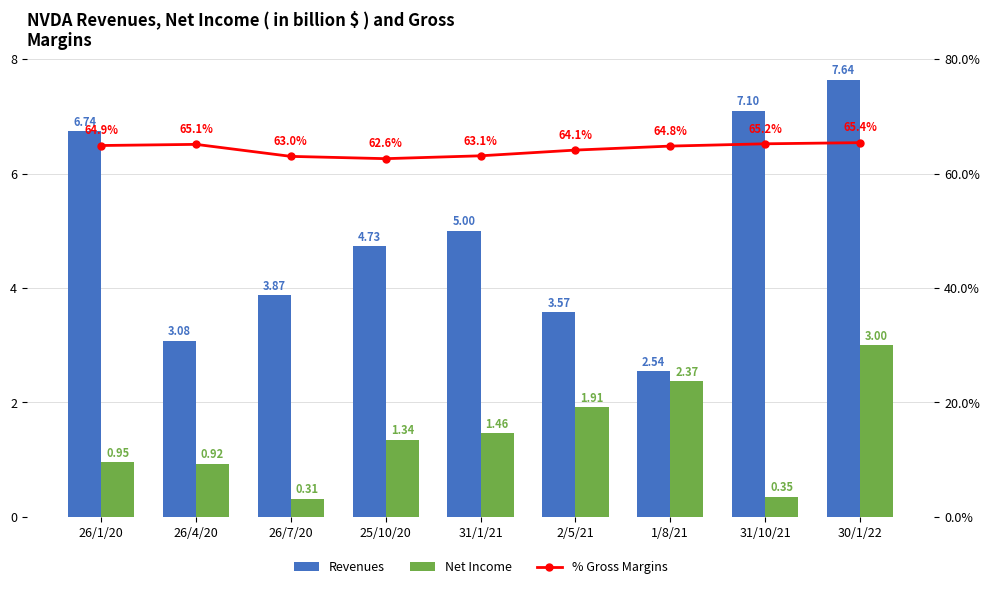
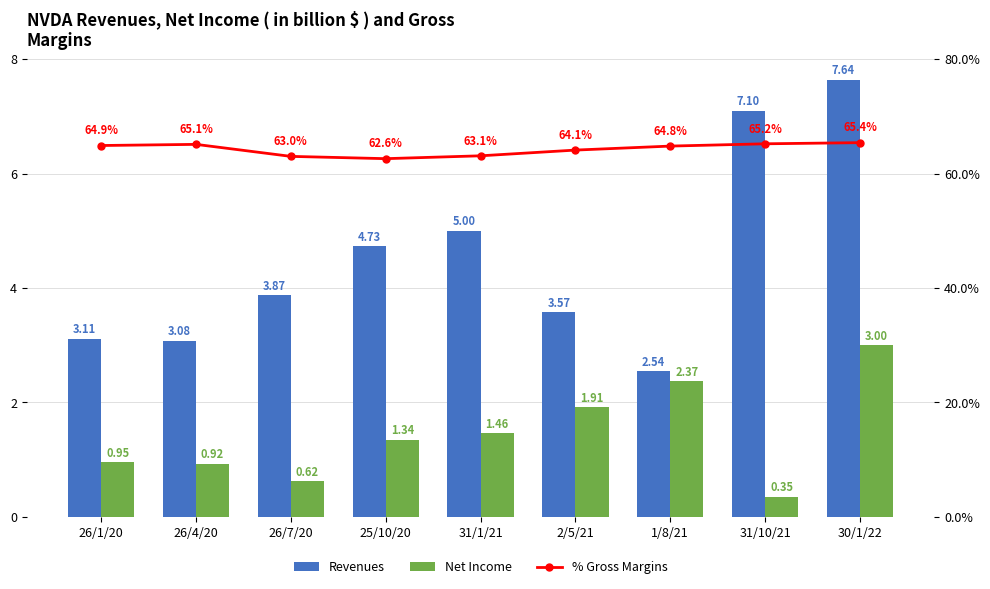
  {
    "Revenues": {
-     "26/1/20": "6.74",
+     "26/1/20": "3.11",
      "26/4/20": "3.08",
      "26/7/20": "3.87",
      "25/10/20": "4.73",
      "31/1/21": "5.00",
      "2/5/21": "3.57",
      "1/8/21": "2.54",
      "31/10/21": "7.10",
      "30/1/22": "7.64"
    },
    "Net Income": {
      "26/1/20": "0.95",
      "26/4/20": "0.92",
-     "26/7/20": "0.31",
+     "26/7/20": "0.62",
      "25/10/20": "1.34",
      "31/1/21": "1.46",
      "2/5/21": "1.91",
      "1/8/21": "2.37",
      "31/10/21": "0.35",
      "30/1/22": "3.00"
    },
    "% Gross Margins": {
      "26/1/20": "64.9%",
      "26/4/20": "65.1%",
      "26/7/20": "63.0%",
      "25/10/20": "62.6%",
      "31/1/21": "63.1%",
      "2/5/21": "64.1%",
      "1/8/21": "64.8%",
      "31/10/21": "65.2%",
      "30/1/22": "65.4%"
    }
  }
